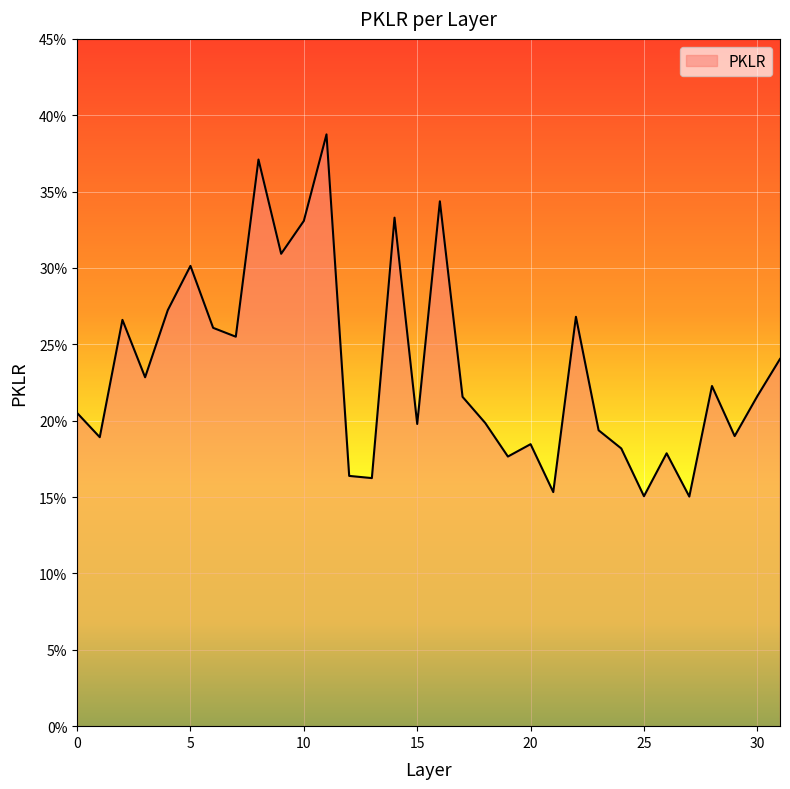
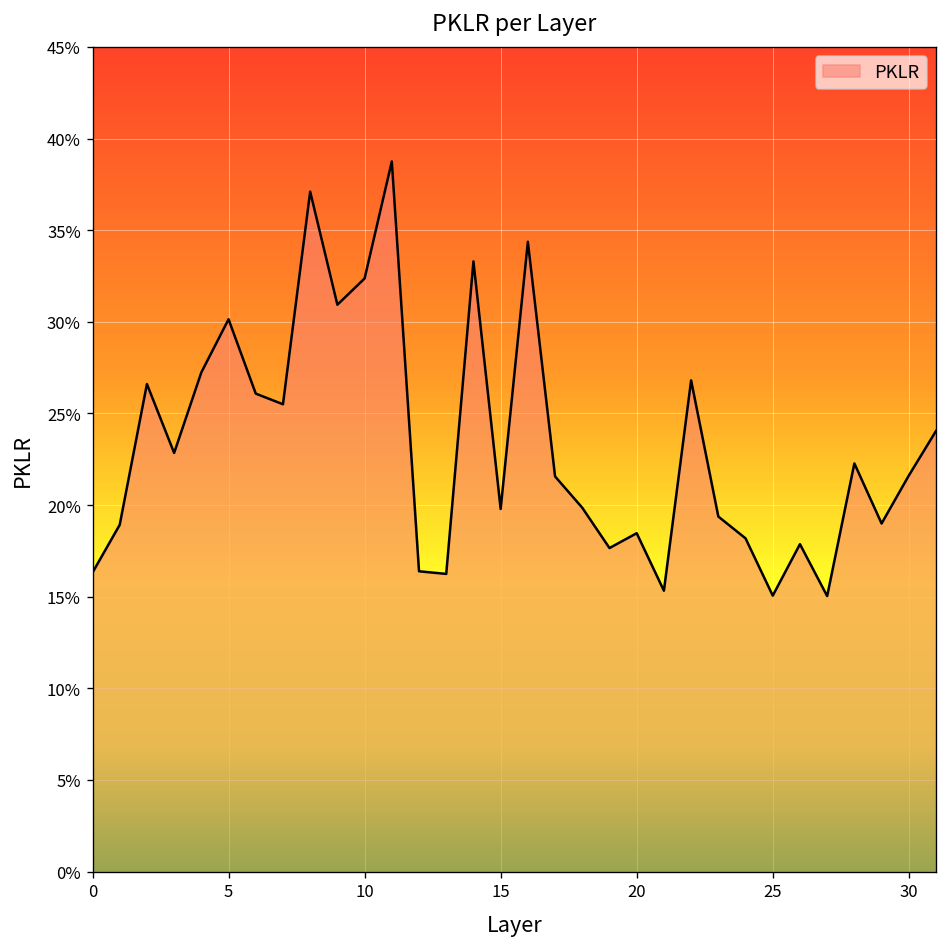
  {
-   "0": "20.5%",
+   "0": "16.3%",
    "5": "30.1%",
-   "10": "33.1%",
+   "10": "32.4%",
    "15": "19.8%",
    "20": "18.5%",
    "25": "15.1%",
    "30": "21.6%"
  }
